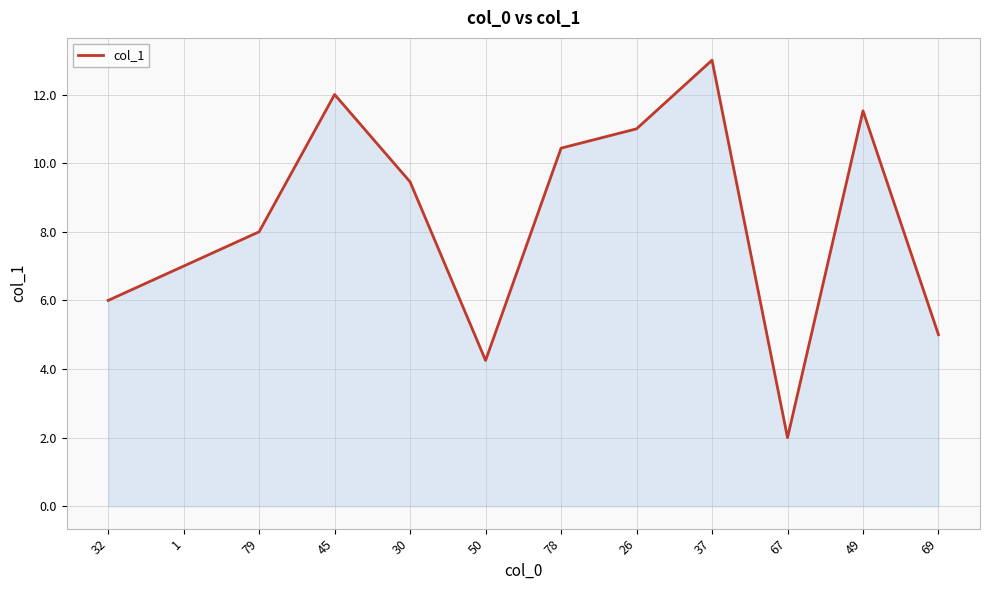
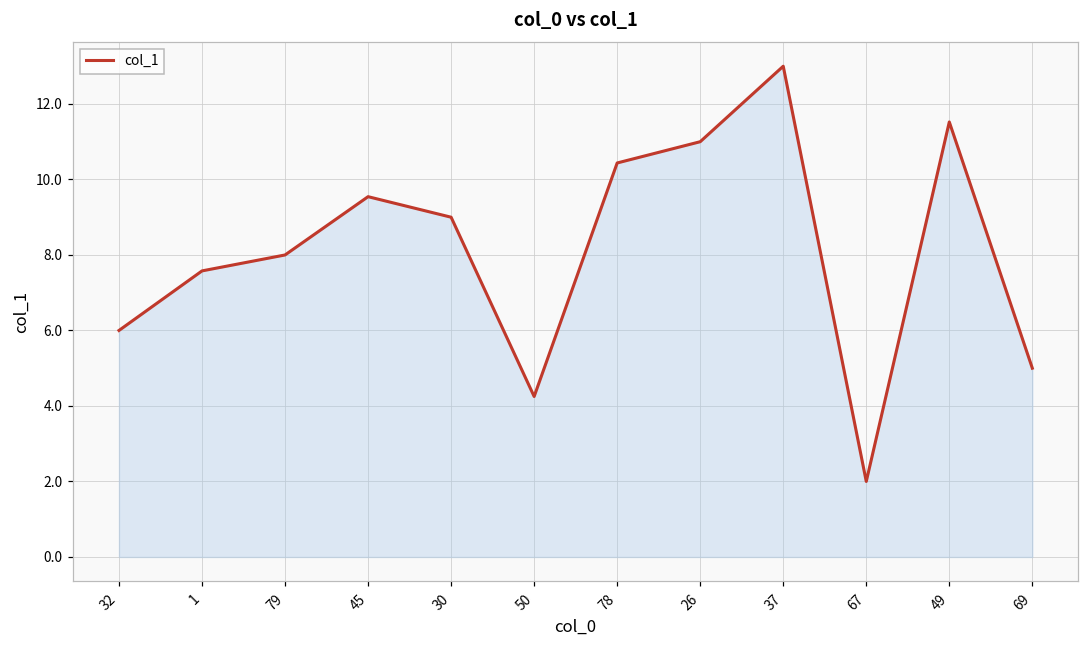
  {
    "32": 6.0,
-   "1": 7.0,
+   "1": 7.6,
    "79": 8.0,
-   "45": 12.0,
-   "30": 9.5,
+   "45": 9.5,
+   "30": 9.0,
    "50": 4.3,
    "78": 10.4,
    "26": 11.0,
    "37": 13.0,
    "67": 2.0,
    "49": 11.5,
    "69": 5.0
  }
